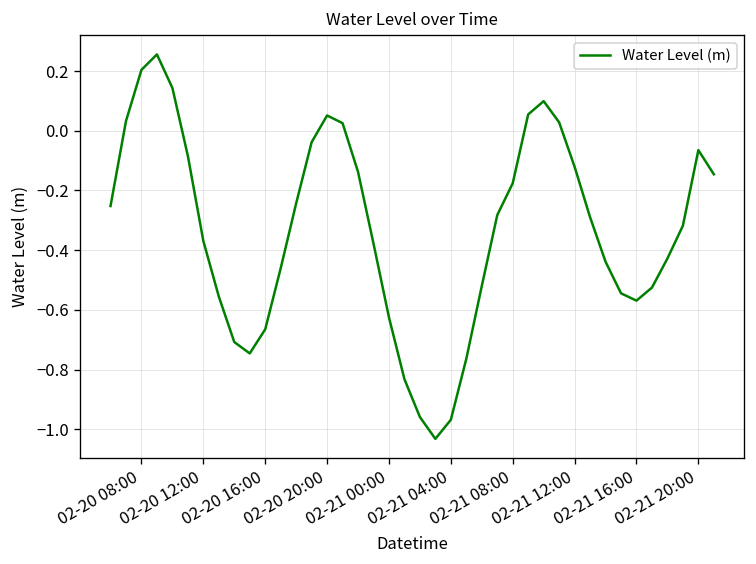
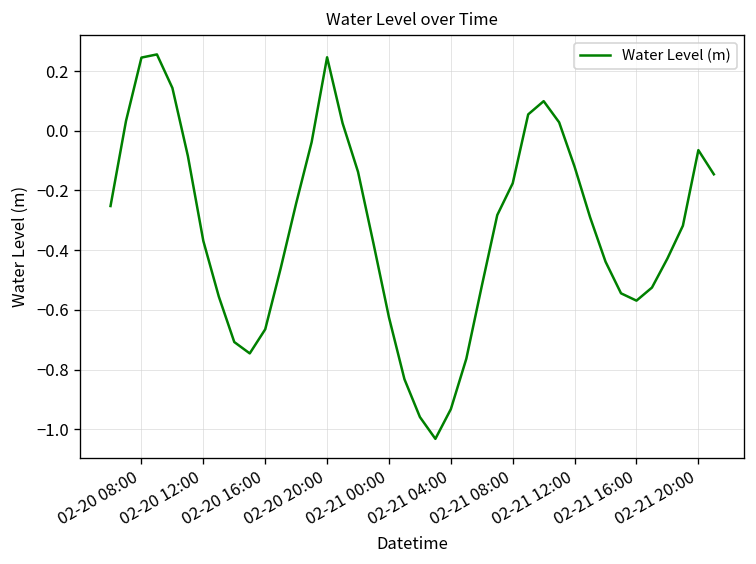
  {
-   "02-20 08:00": 0.20,
+   "02-20 08:00": 0.24,
    "02-20 12:00": -0.37,
    "02-20 16:00": -0.67,
-   "02-20 20:00": 0.05,
+   "02-20 20:00": 0.25,
    "02-21 00:00": -0.63,
-   "02-21 04:00": -0.97,
+   "02-21 04:00": -0.93,
    "02-21 08:00": -0.18,
    "02-21 12:00": -0.12,
    "02-21 16:00": -0.57,
    "02-21 20:00": -0.06
  }
